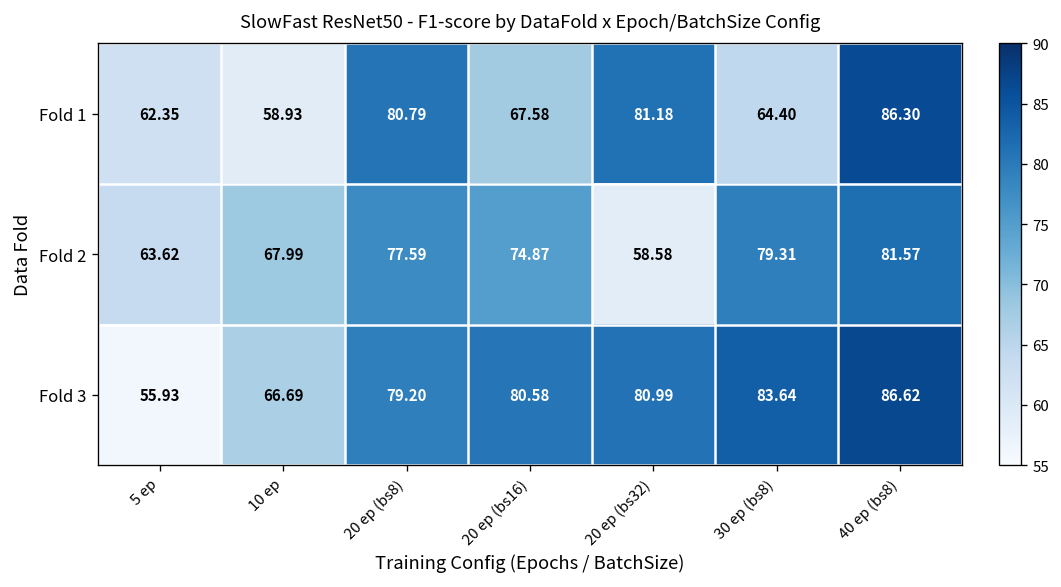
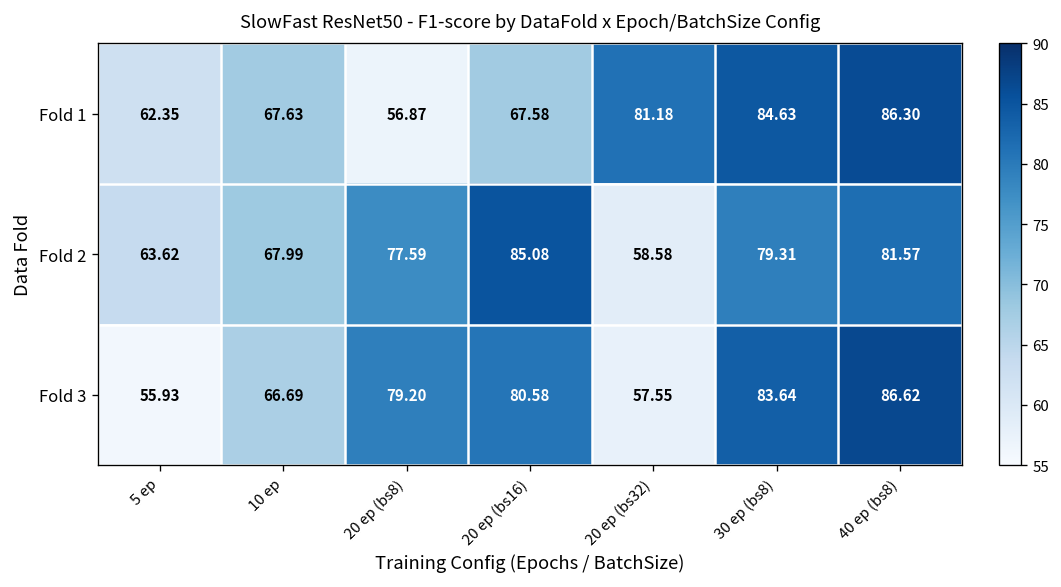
  {
    "Fold 1": {
      "5 ep": 62.35,
-     "10 ep": 58.93,
-     "20 ep (bs8)": 80.79,
+     "10 ep": 67.63,
+     "20 ep (bs8)": 56.87,
      "20 ep (bs16)": 67.58,
      "20 ep (bs32)": 81.18,
-     "30 ep (bs8)": 64.40,
+     "30 ep (bs8)": 84.63,
      "40 ep (bs8)": 86.30
    },
    "Fold 2": {
      "5 ep": 63.62,
      "10 ep": 67.99,
      "20 ep (bs8)": 77.59,
-     "20 ep (bs16)": 74.87,
+     "20 ep (bs16)": 85.08,
      "20 ep (bs32)": 58.58,
      "30 ep (bs8)": 79.31,
      "40 ep (bs8)": 81.57
    },
    "Fold 3": {
      "5 ep": 55.93,
      "10 ep": 66.69,
      "20 ep (bs8)": 79.20,
      "20 ep (bs16)": 80.58,
-     "20 ep (bs32)": 80.99,
+     "20 ep (bs32)": 57.55,
      "30 ep (bs8)": 83.64,
      "40 ep (bs8)": 86.62
    }
  }
